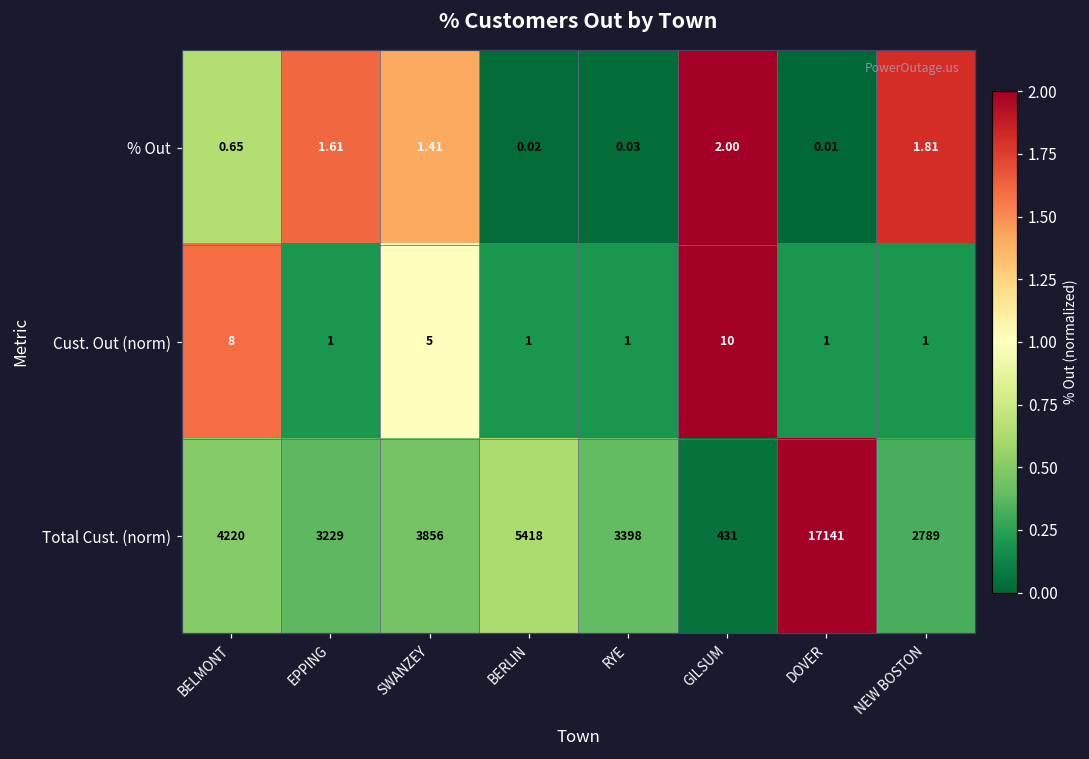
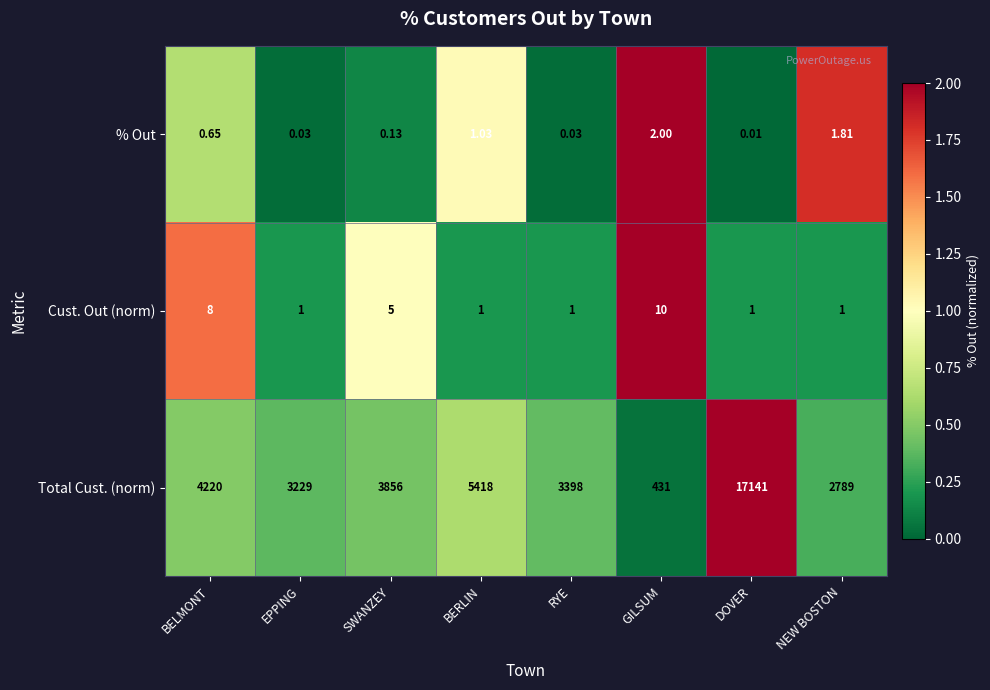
  {
    "% Out": {
      "BELMONT": 0.65,
-     "EPPING": 1.61,
-     "SWANZEY": 1.41,
-     "BERLIN": 0.02,
+     "EPPING": 0.03,
+     "SWANZEY": 0.13,
+     "BERLIN": 1.03,
      "RYE": 0.03,
      "GILSUM": 2.00,
      "DOVER": 0.01
    },
    "Cust. Out (norm)": {
      "BELMONT": 8,
      "EPPING": 1,
      "SWANZEY": 5,
      "BERLIN": 1,
      "RYE": 1,
      "GILSUM": 10,
      "DOVER": 1,
      "NEW BOSTON": 1
    },
    "Total Cust. (norm)": {
      "BELMONT": 4220,
      "EPPING": 3229,
      "SWANZEY": 3856,
      "BERLIN": 5418,
      "RYE": 3398,
      "GILSUM": 431,
      "DOVER": 17141,
      "NEW BOSTON": 2789
    }
  }
